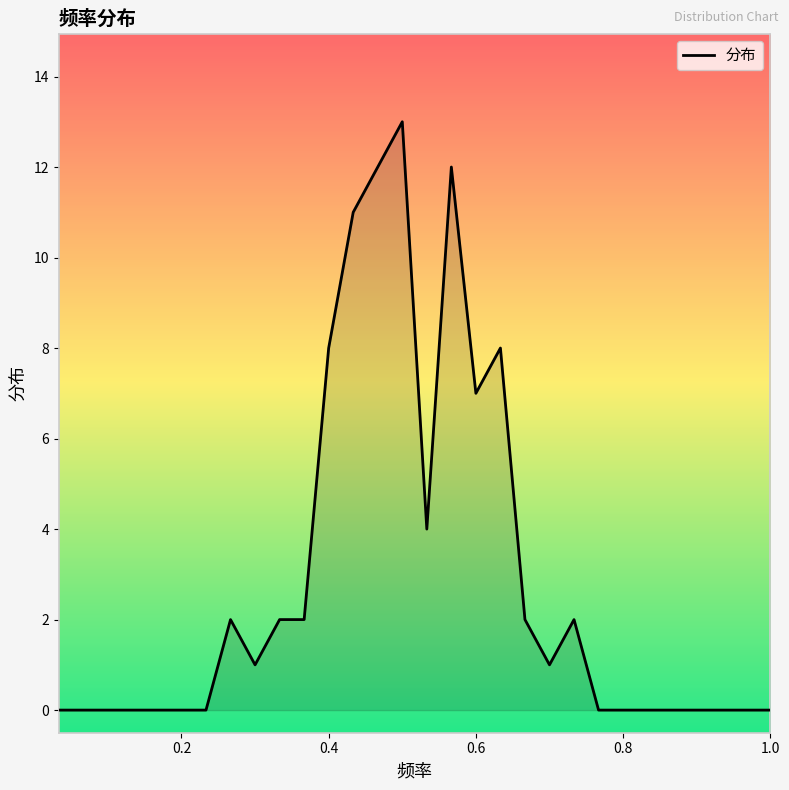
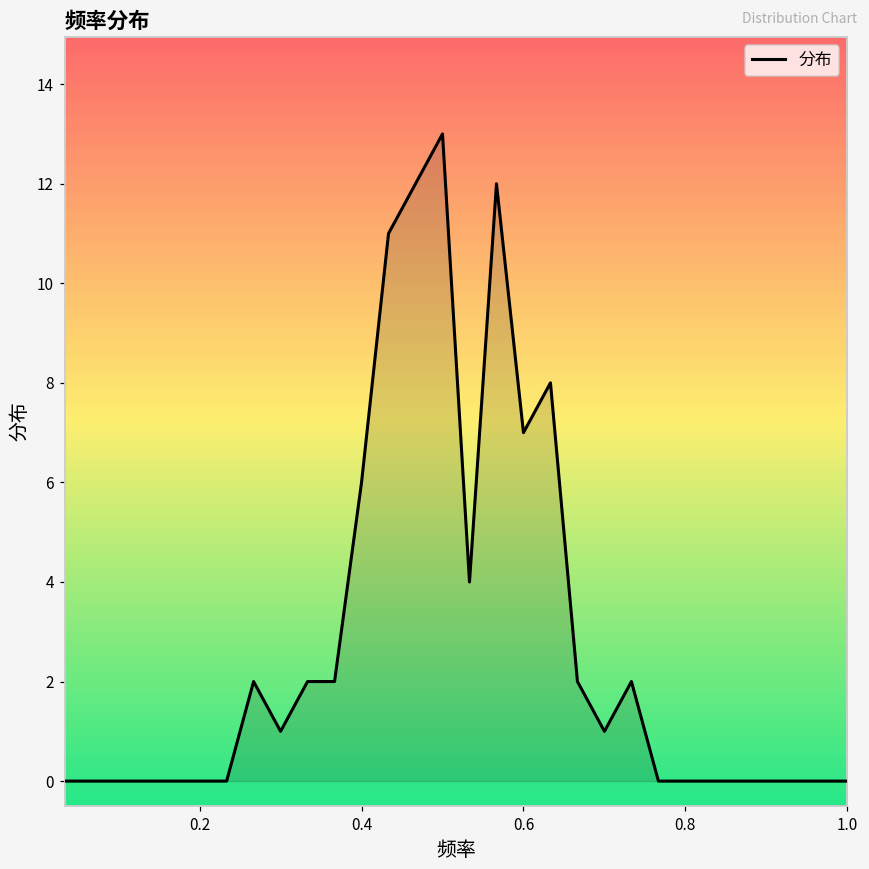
  {
    "0.2": 0,
-   "0.4": 8,
+   "0.4": 6,
    "0.6": 7,
    "0.8": 0,
    "1.0": 0
  }
